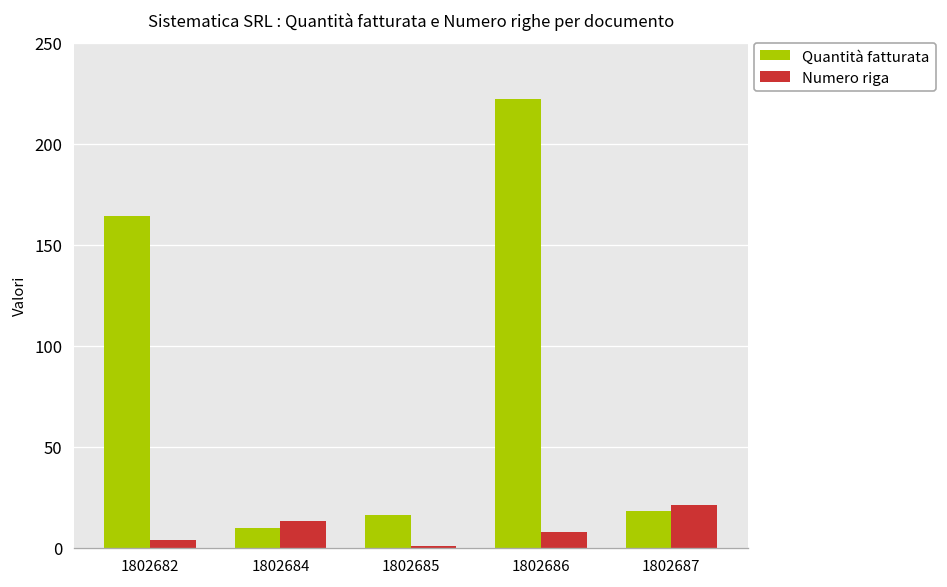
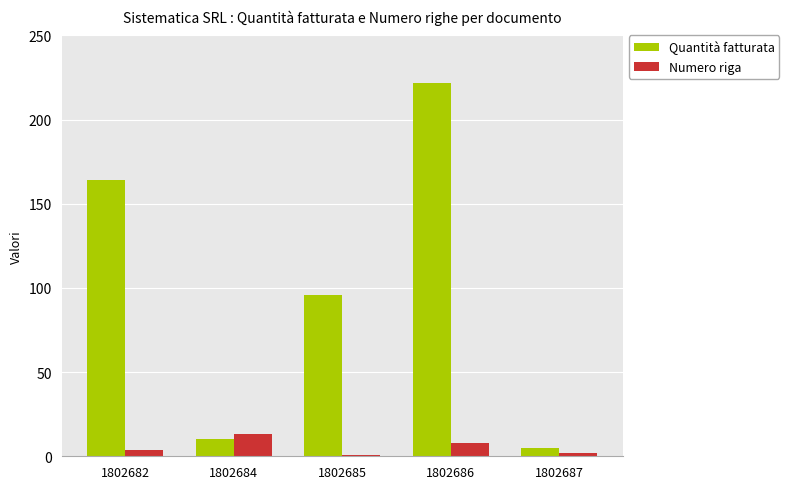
  {
    "Quantità fatturata": {
      "1802682": 164,
      "1802684": 10,
-     "1802685": 16,
+     "1802685": 96,
      "1802686": 222,
-     "1802687": 18
+     "1802687": 5
    },
    "Numero riga": {
      "1802682": 4,
      "1802684": 13,
      "1802686": 8,
-     "1802687": 21
+     "1802687": 2
    }
  }
